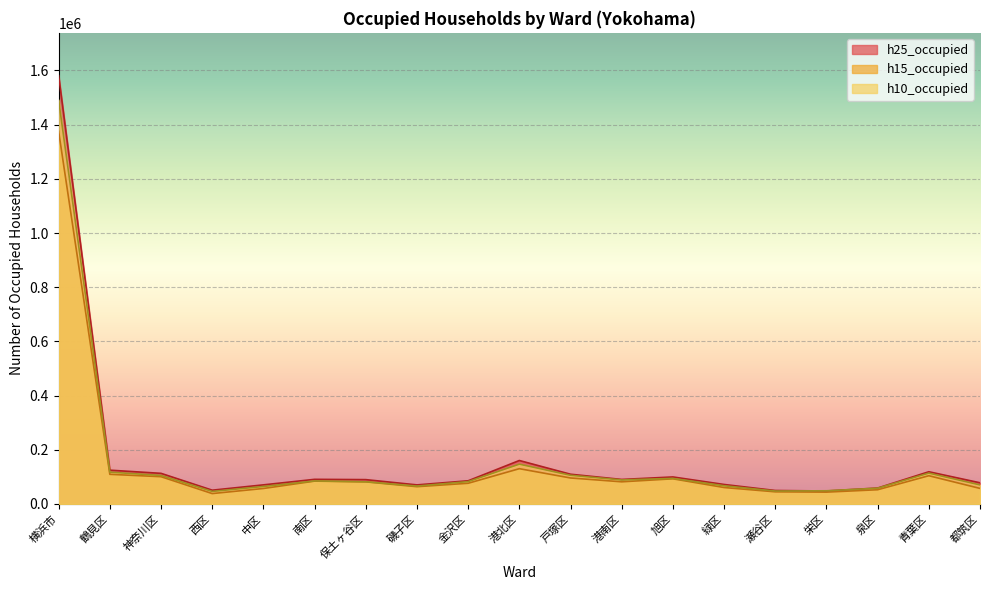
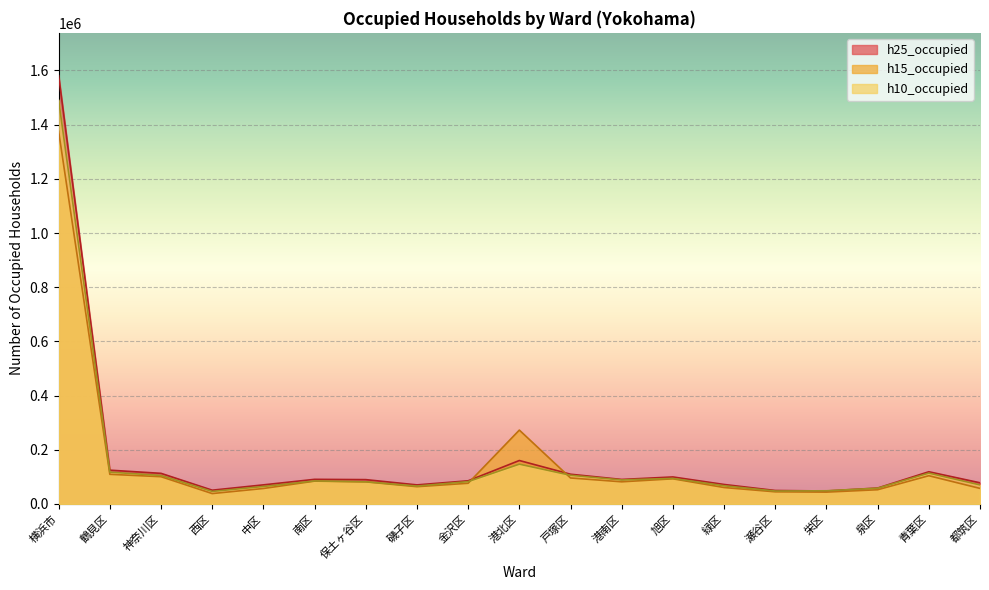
  {
    "h25_occupied": {
      "横浜市": 1580000,
      "港北区": 160000
    },
    "h15_occupied": {
      "横浜市": 1370000,
-     "港北区": 130000,
+     "港北区": 270000,
      "戸塚区": 100000,
      "青葉区": 100000,
      "都筑区": 60000
    },
    "h10_occupied": {
      "横浜市": 1490000,
      "港北区": 150000
    }
  }
